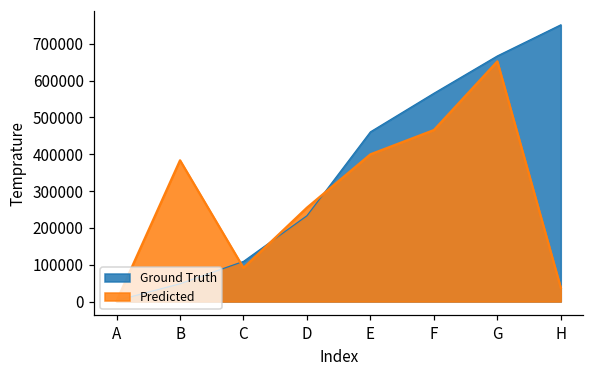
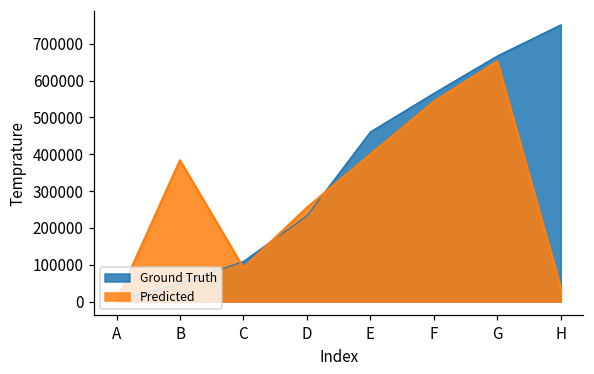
  {
    "Ground Truth": {
      "C": 110000,
      "D": 230000,
      "E": 460000,
      "F": 570000,
      "G": 670000,
      "H": 750000
    },
    "Predicted": {
      "B": 380000,
      "C": 90000,
      "D": 250000,
      "E": 400000,
-     "F": 470000,
+     "F": 540000,
      "G": 650000,
      "H": 40000
    }
  }
